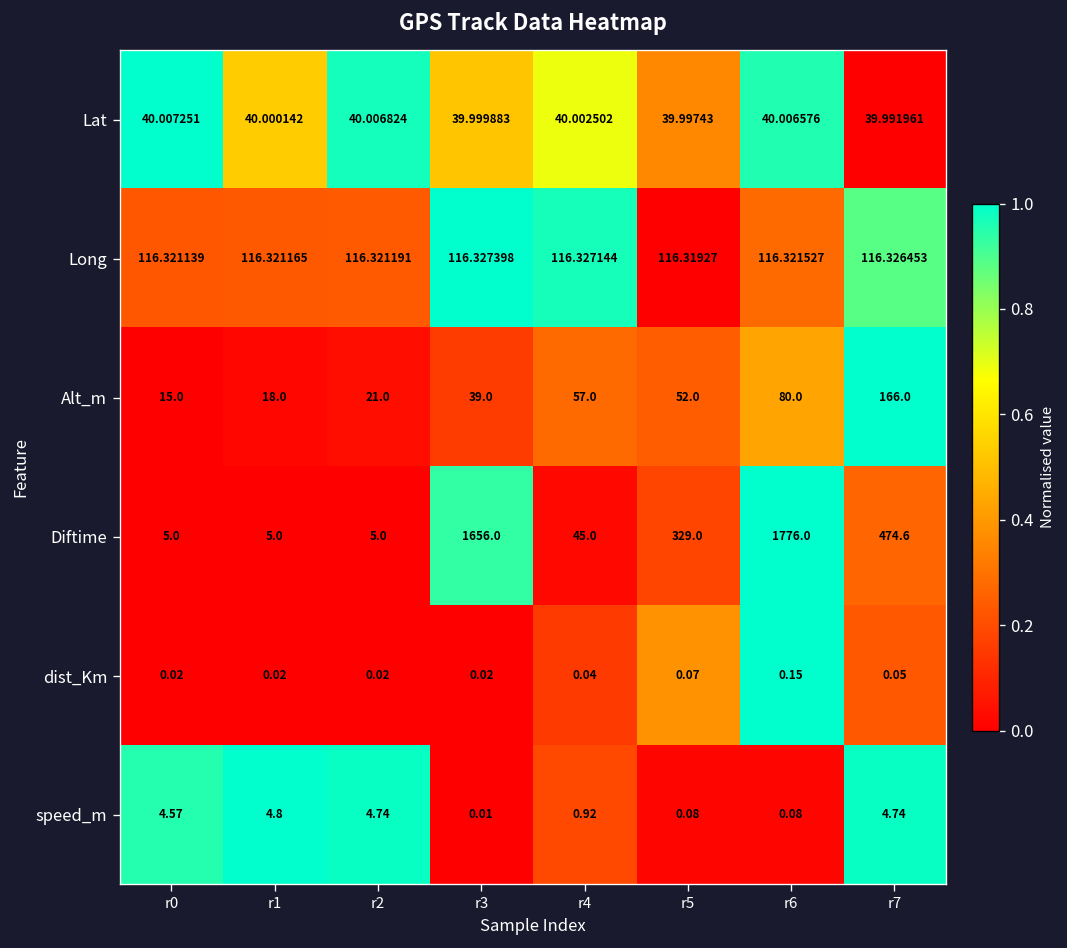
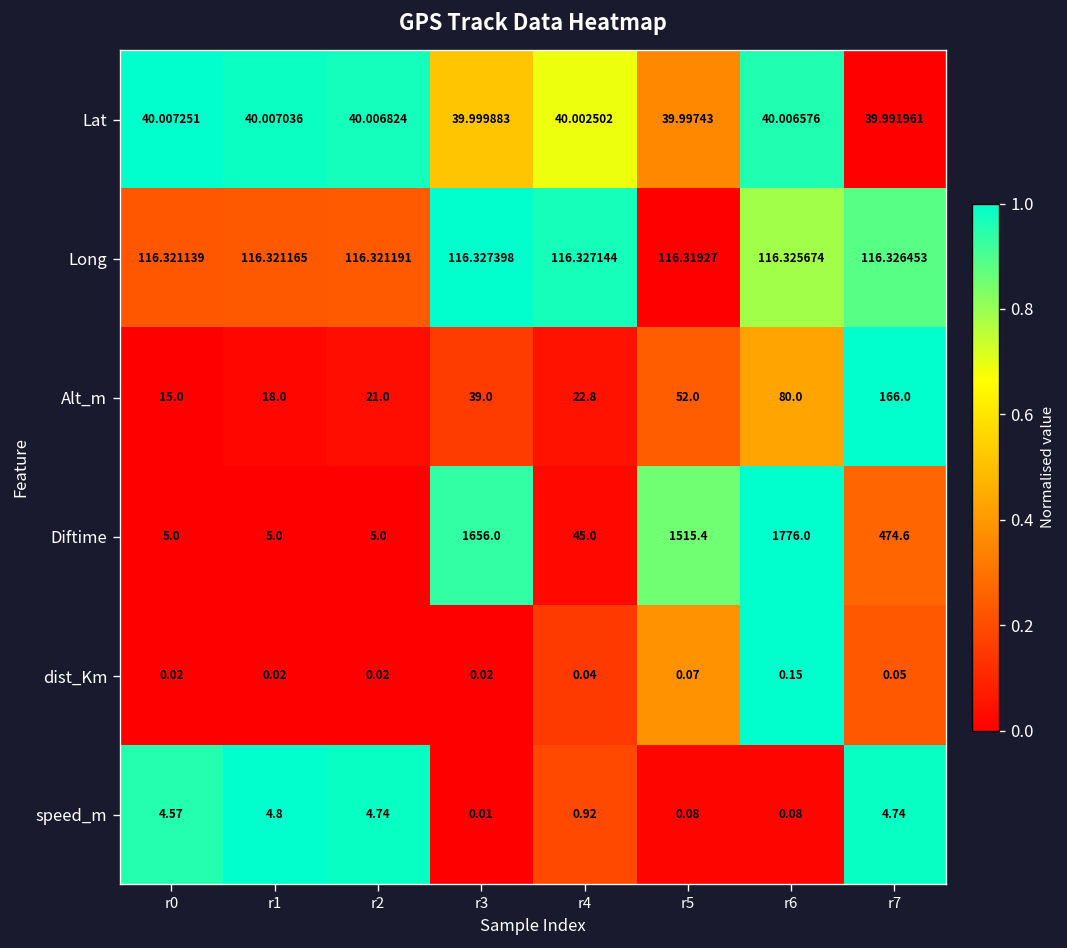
  {
    "Lat": {
      "r0": 40.007251,
-     "r1": 40.000142,
+     "r1": 40.007036,
      "r2": 40.006824,
      "r3": 39.999883,
      "r4": 40.002502,
      "r5": 39.99743,
      "r6": 40.006576,
      "r7": 39.991961
    },
    "Long": {
      "r0": 116.321139,
      "r1": 116.321165,
      "r2": 116.321191,
      "r3": 116.327398,
      "r4": 116.327144,
      "r5": 116.31927,
-     "r6": 116.321527,
+     "r6": 116.325674,
      "r7": 116.326453
    },
    "Alt_m": {
      "r0": 15.0,
      "r1": 18.0,
      "r2": 21.0,
      "r3": 39.0,
-     "r4": 57.0,
+     "r4": 22.8,
      "r5": 52.0,
      "r6": 80.0,
      "r7": 166.0
    },
    "Diftime": {
      "r0": 5.0,
      "r1": 5.0,
      "r2": 5.0,
      "r3": 1656.0,
      "r4": 45.0,
-     "r5": 329.0,
+     "r5": 1515.4,
      "r6": 1776.0,
      "r7": 474.6
    },
    "dist_Km": {
      "r0": 0.02,
      "r1": 0.02,
      "r2": 0.02,
      "r3": 0.02,
      "r4": 0.04,
      "r5": 0.07,
      "r6": 0.15,
      "r7": 0.05
    },
    "speed_m": {
      "r0": 4.57,
      "r1": 4.8,
      "r2": 4.74,
      "r3": 0.01,
      "r4": 0.92,
      "r5": 0.08,
      "r6": 0.08,
      "r7": 4.74
    }
  }
